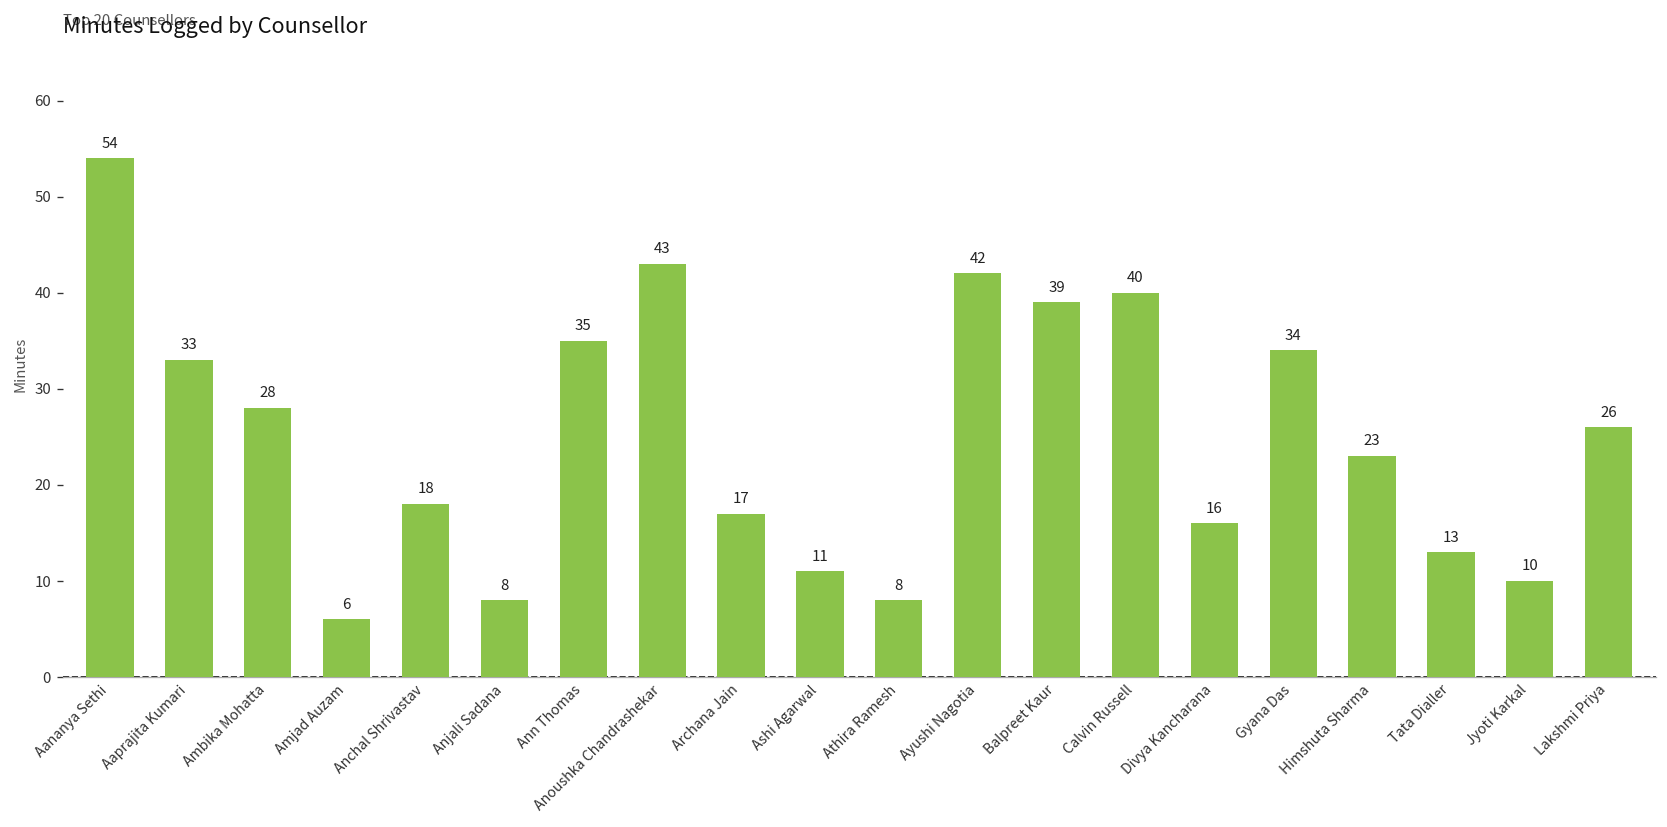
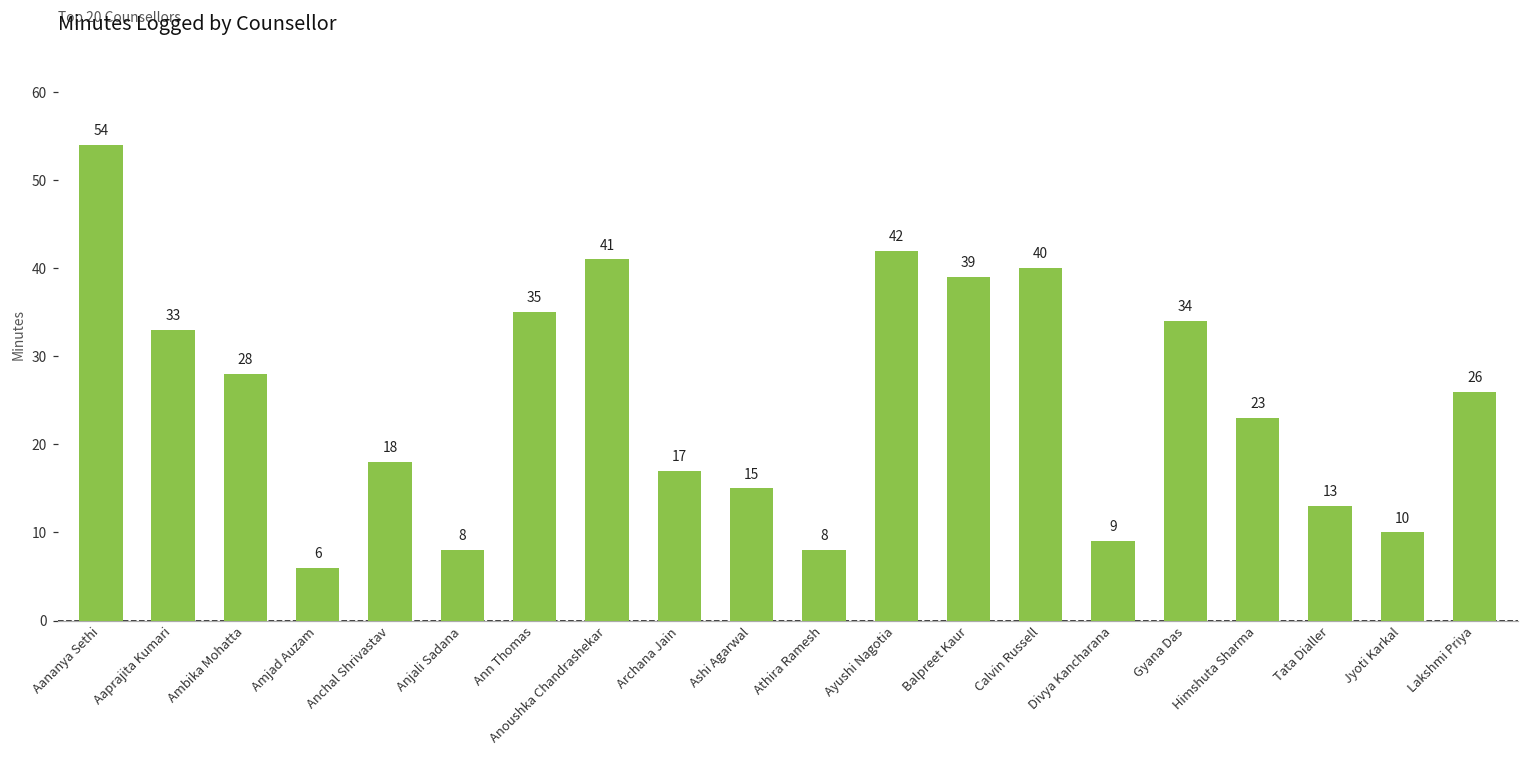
  {
    "Aananya Sethi": 54,
    "Aaprajita Kumari": 33,
    "Ambika Mohatta": 28,
    "Amjad Auzam": 6,
    "Anchal Shrivastav": 18,
    "Anjali Sadana": 8,
    "Ann Thomas": 35,
-   "Anoushka Chandrashekar": 43,
+   "Anoushka Chandrashekar": 41,
    "Archana Jain": 17,
-   "Ashi Agarwal": 11,
+   "Ashi Agarwal": 15,
    "Athira Ramesh": 8,
    "Ayushi Nagotia": 42,
    "Balpreet Kaur": 39,
    "Calvin Russell": 40,
-   "Divya Kancharana": 16,
+   "Divya Kancharana": 9,
    "Gyana Das": 34,
    "Himshuta Sharma": 23,
    "Tata Dialler": 13,
    "Jyoti Karkal": 10,
    "Lakshmi Priya": 26
  }
